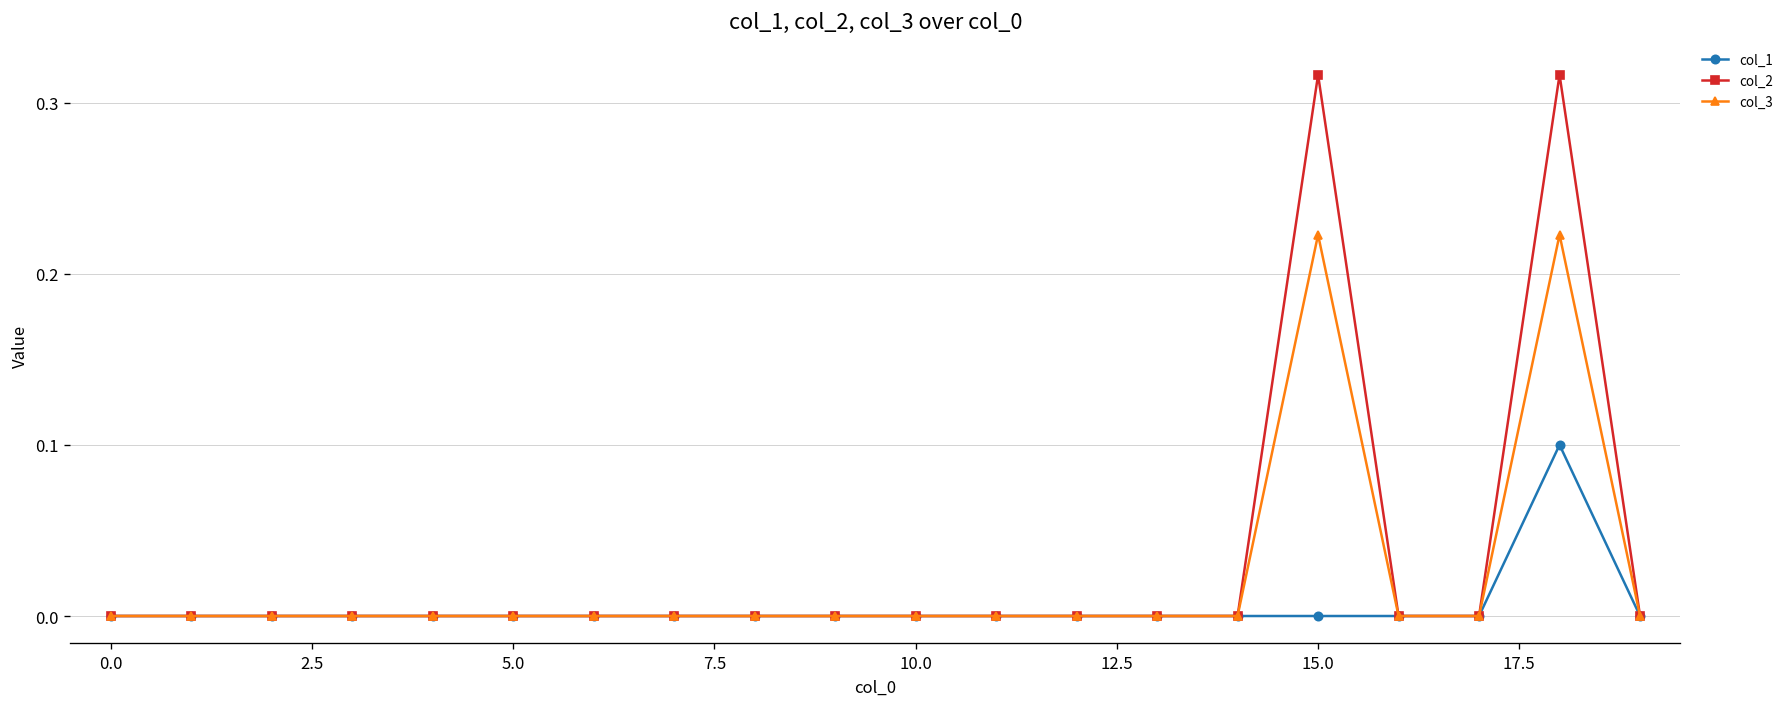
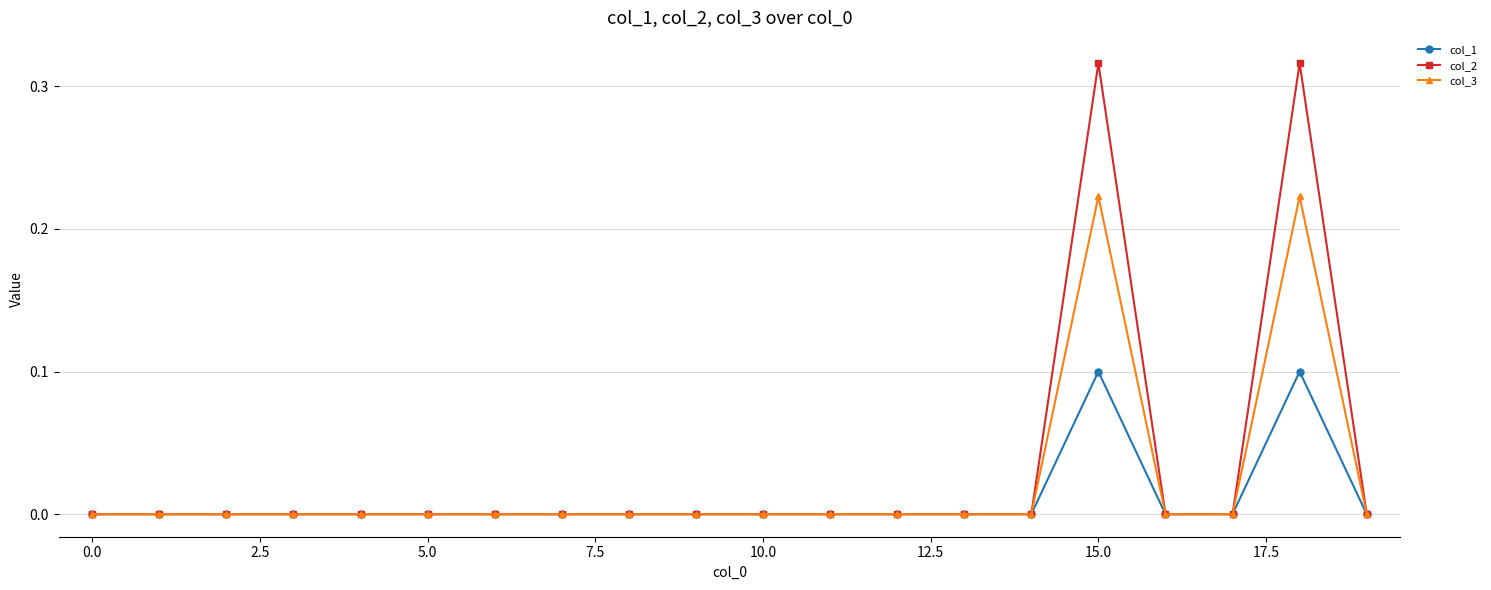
  {
    "col_1": {
-     "15.0": 0.0
+     "15.0": 0.1
    },
    "col_2": {
      "15.0": 0.316
    },
    "col_3": {
      "15.0": 0.223
    }
  }
